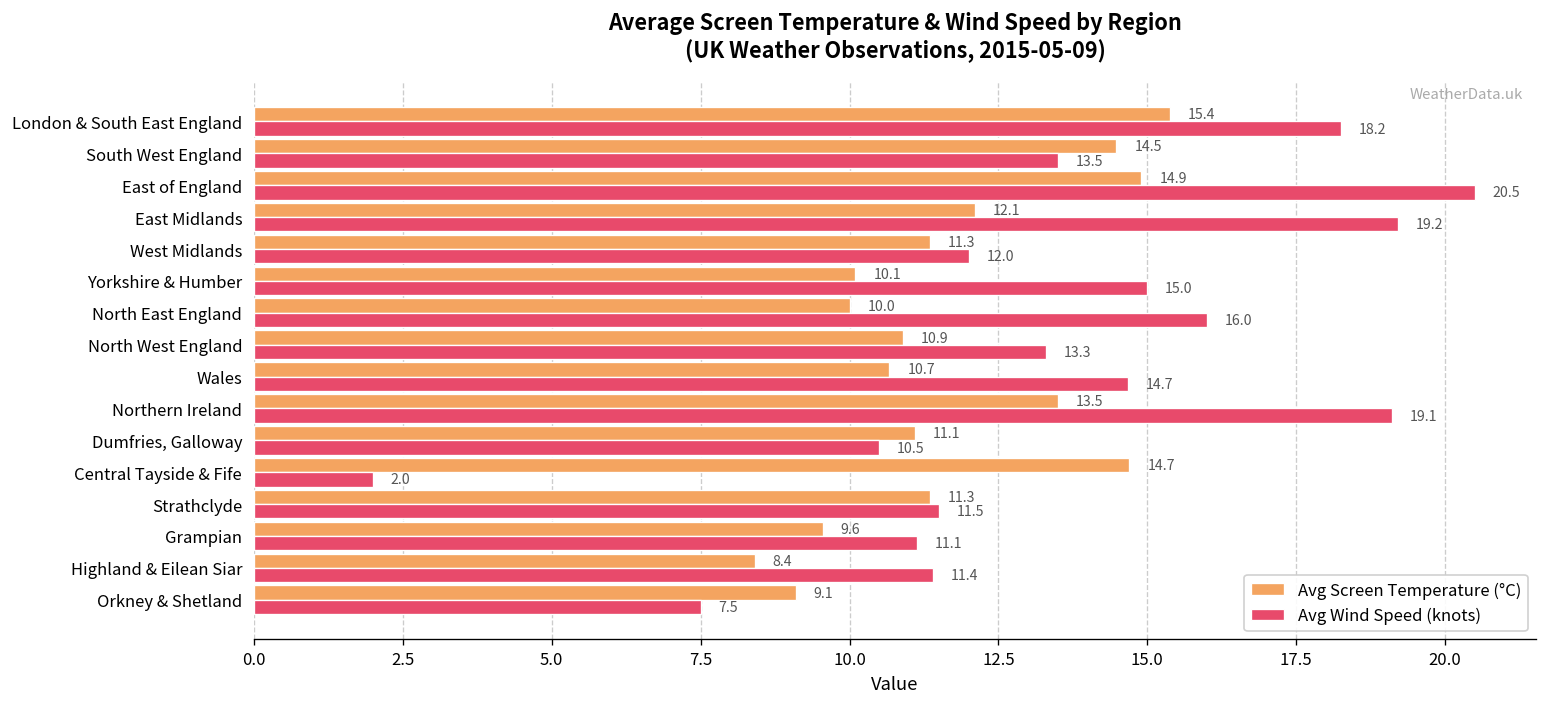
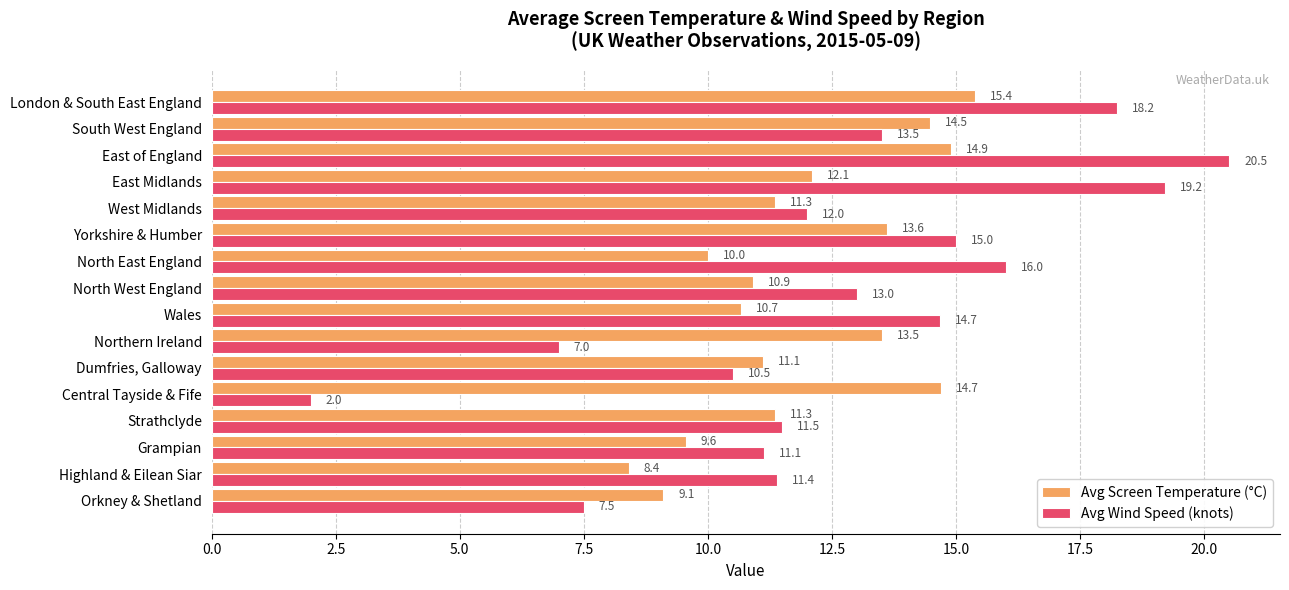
  {
    "Avg Screen Temperature (°C)": {
      "London & South East England": 15.4,
      "South West England": 14.5,
      "East of England": 14.9,
      "East Midlands": 12.1,
      "West Midlands": 11.3,
-     "Yorkshire & Humber": 10.1,
+     "Yorkshire & Humber": 13.6,
      "North East England": 10.0,
      "North West England": 10.9,
      "Wales": 10.7,
      "Northern Ireland": 13.5,
      "Dumfries, Galloway": 11.1,
      "Central Tayside & Fife": 14.7,
      "Strathclyde": 11.3,
      "Grampian": 9.6,
      "Highland & Eilean Siar": 8.4,
      "Orkney & Shetland": 9.1
    },
    "Avg Wind Speed (knots)": {
      "London & South East England": 18.2,
      "South West England": 13.5,
      "East of England": 20.5,
      "East Midlands": 19.2,
      "West Midlands": 12.0,
      "Yorkshire & Humber": 15.0,
      "North East England": 16.0,
-     "North West England": 13.3,
+     "North West England": 13.0,
      "Wales": 14.7,
-     "Northern Ireland": 19.1,
+     "Northern Ireland": 7.0,
      "Dumfries, Galloway": 10.5,
      "Central Tayside & Fife": 2.0,
      "Strathclyde": 11.5,
      "Grampian": 11.1,
      "Highland & Eilean Siar": 11.4,
      "Orkney & Shetland": 7.5
    }
  }
